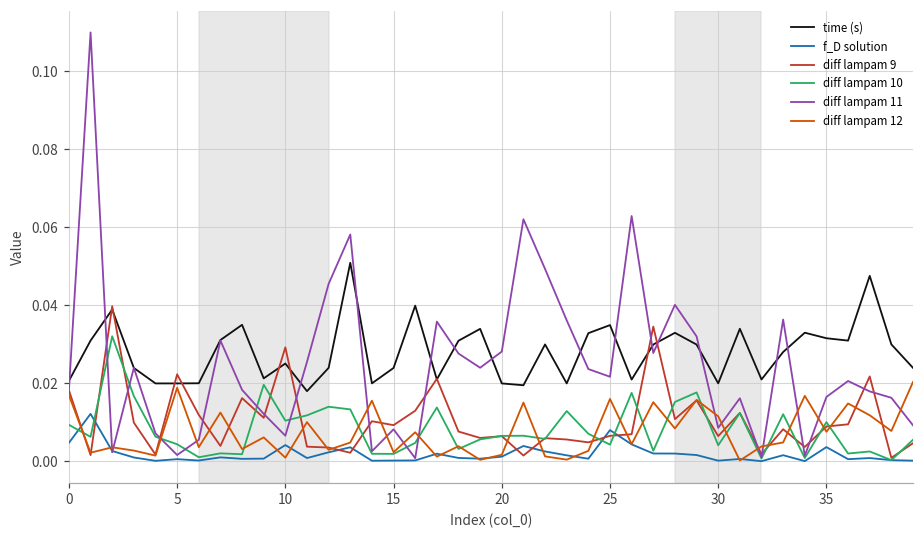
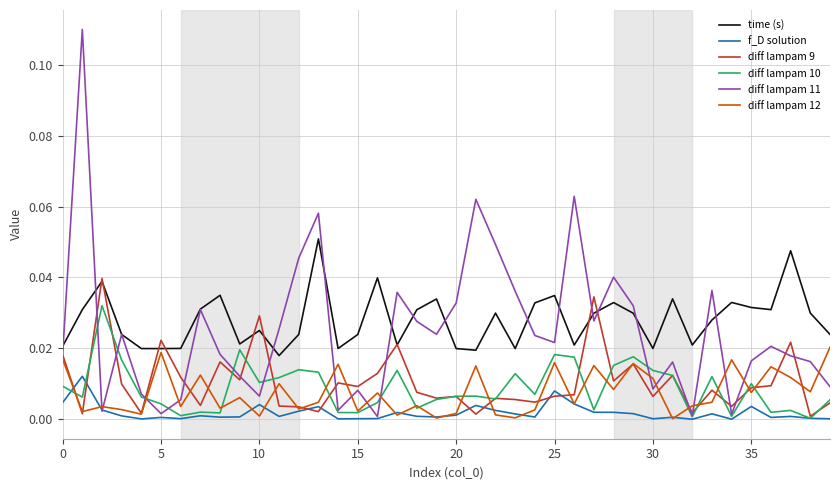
  {
    "time (s)": {
      "0": 0.021,
      "5": 0.020,
      "10": 0.025,
      "15": 0.024,
      "20": 0.020,
      "25": 0.035,
      "30": 0.020,
      "35": 0.032
    },
    "f_D solution": {
      "0": 0.005,
      "5": 0.001,
      "10": 0.004,
      "15": 0.000,
      "25": 0.008,
      "30": 0.000,
      "35": 0.004
    },
    "diff lampam 10": {
      "0": 0.009,
      "5": 0.004,
      "10": 0.010,
-     "25": 0.004,
-     "30": 0.004,
+     "25": 0.018,
+     "30": 0.014,
      "35": 0.010
    },
    "diff lampam 11": {
      "5": 0.002,
      "10": 0.007,
      "15": 0.008,
-     "20": 0.028,
+     "20": 0.033,
      "25": 0.022,
      "30": 0.009,
      "35": 0.016
    }
  }
